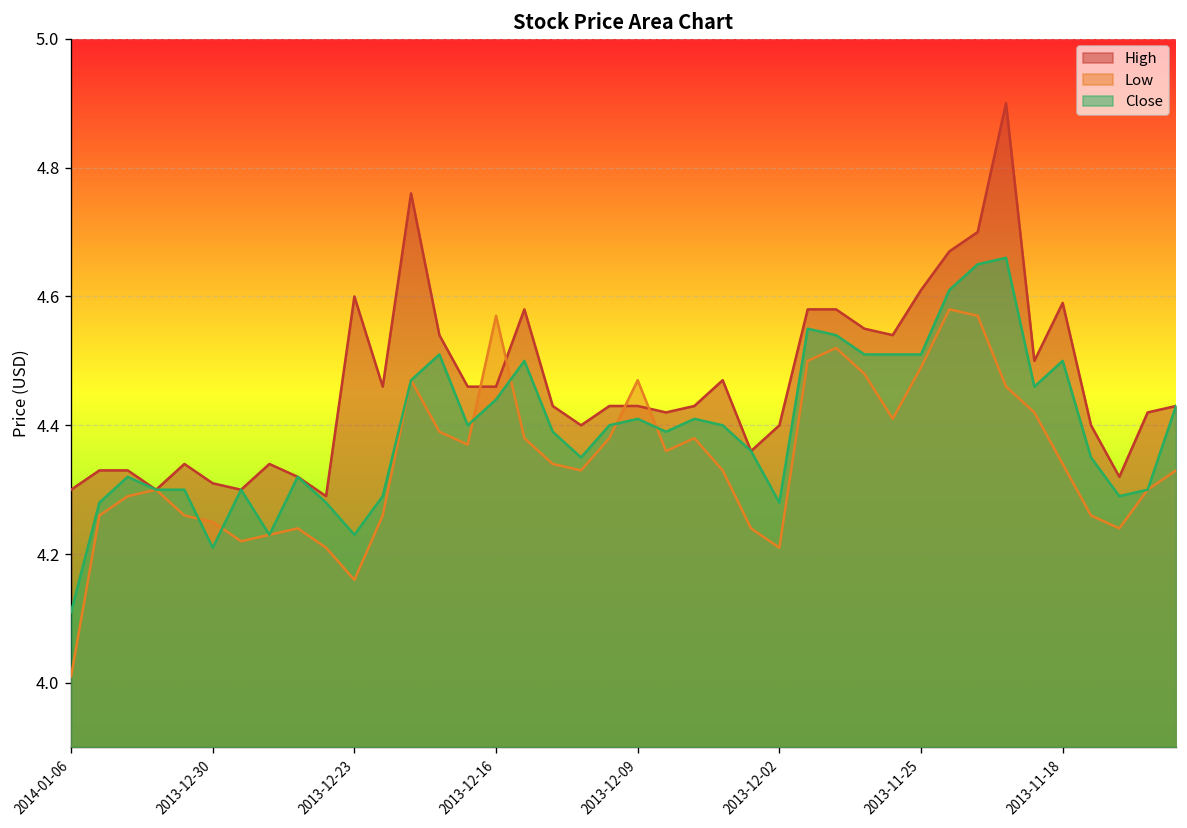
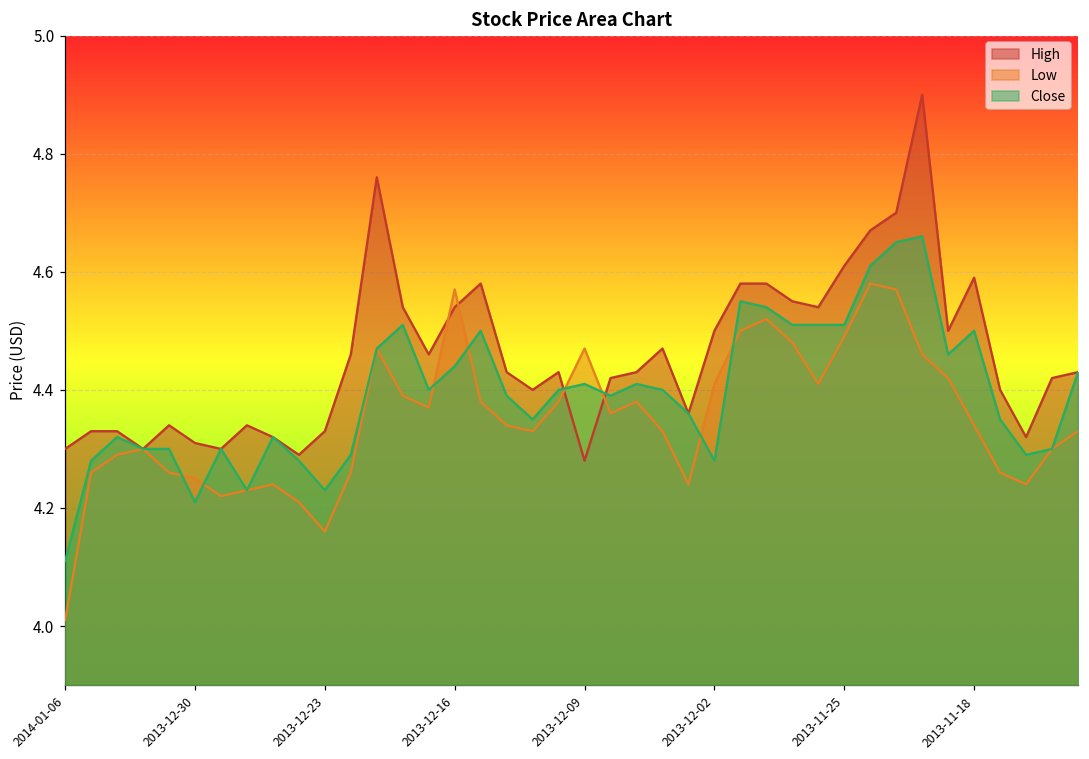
  {
    "High": {
      "2014-01-06": 4.30,
      "2013-12-30": 4.31,
-     "2013-12-23": 4.60,
-     "2013-12-16": 4.46,
-     "2013-12-09": 4.43,
-     "2013-12-02": 4.4,
+     "2013-12-23": 4.33,
+     "2013-12-16": 4.54,
+     "2013-12-09": 4.28,
+     "2013-12-02": 4.5,
      "2013-11-25": 4.61,
      "2013-11-18": 4.59
    },
    "Low": {
      "2014-01-06": 4.01,
      "2013-12-30": 4.25,
      "2013-12-23": 4.16,
      "2013-12-16": 4.57,
      "2013-12-09": 4.47,
-     "2013-12-02": 4.21,
+     "2013-12-02": 4.41,
      "2013-11-25": 4.49,
      "2013-11-18": 4.34
    },
    "Close": {
      "2014-01-06": 4.11,
      "2013-12-30": 4.21,
      "2013-12-23": 4.23,
      "2013-12-16": 4.44,
      "2013-12-09": 4.41,
      "2013-12-02": 4.28,
      "2013-11-25": 4.51,
      "2013-11-18": 4.50
    }
  }
